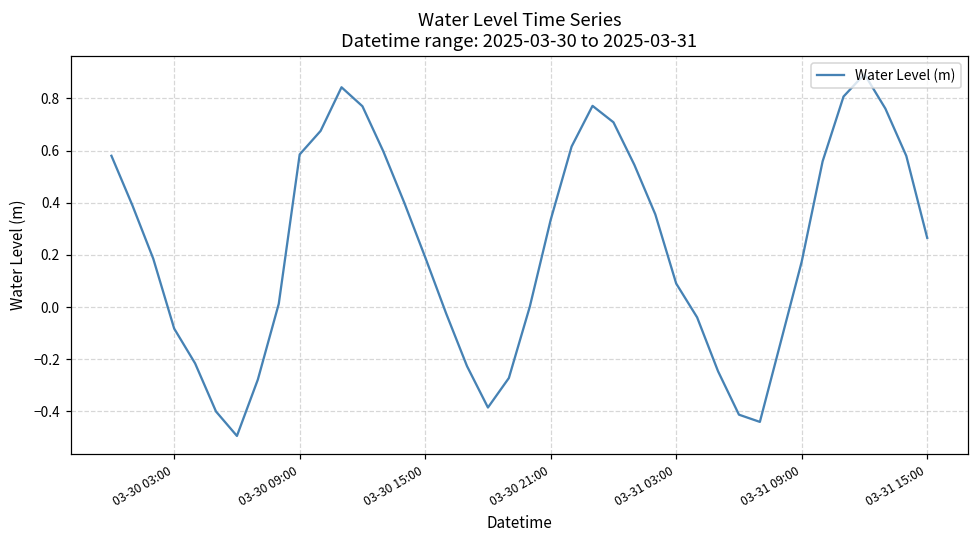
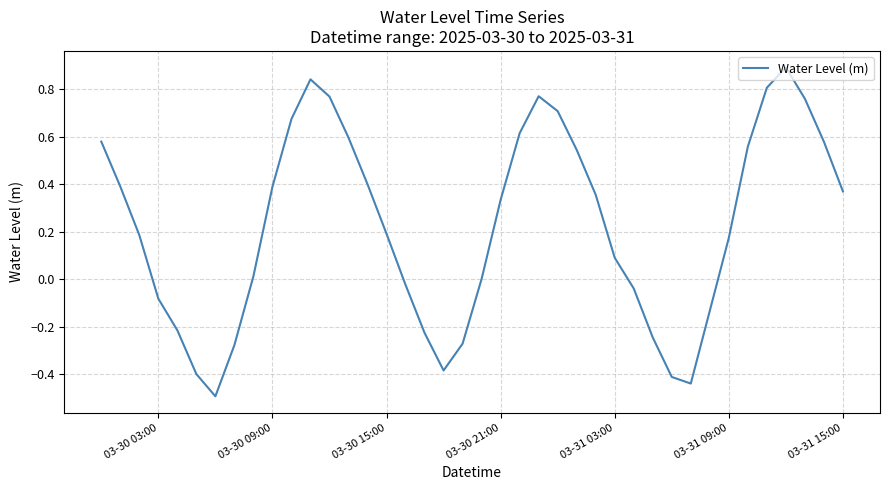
  {
    "03-30 03:00": -0.08,
-   "03-30 09:00": 0.59,
+   "03-30 09:00": 0.39,
    "03-30 15:00": 0.19,
    "03-30 21:00": 0.33,
    "03-31 03:00": 0.09,
    "03-31 09:00": 0.17,
-   "03-31 15:00": 0.27
+   "03-31 15:00": 0.37
  }
